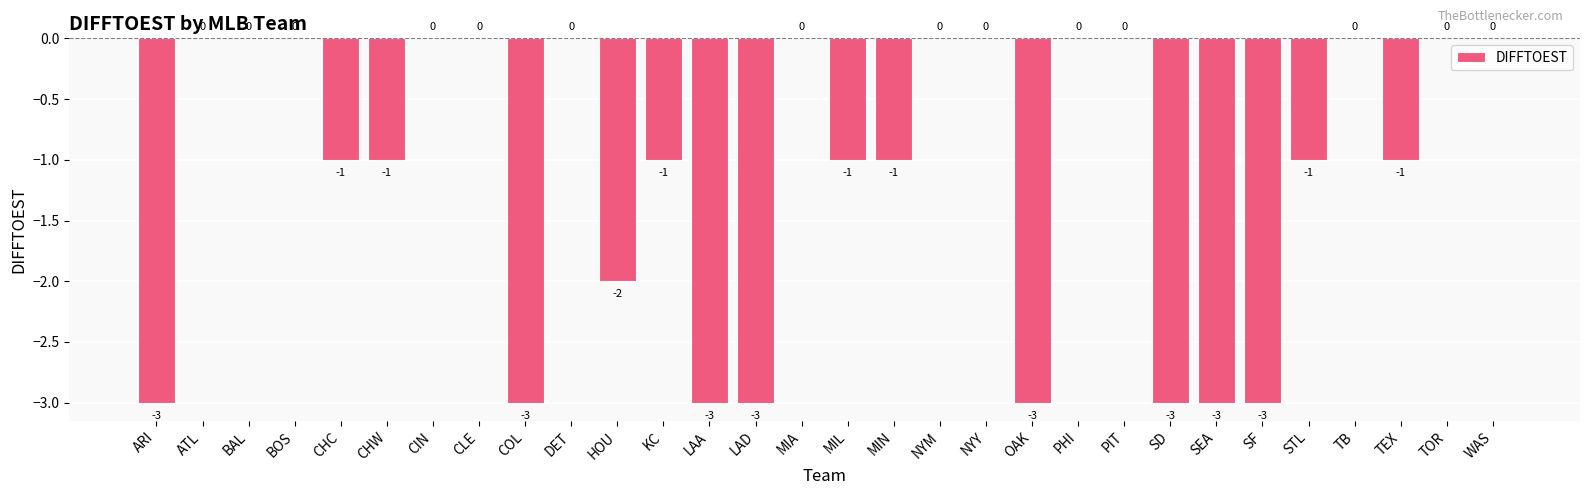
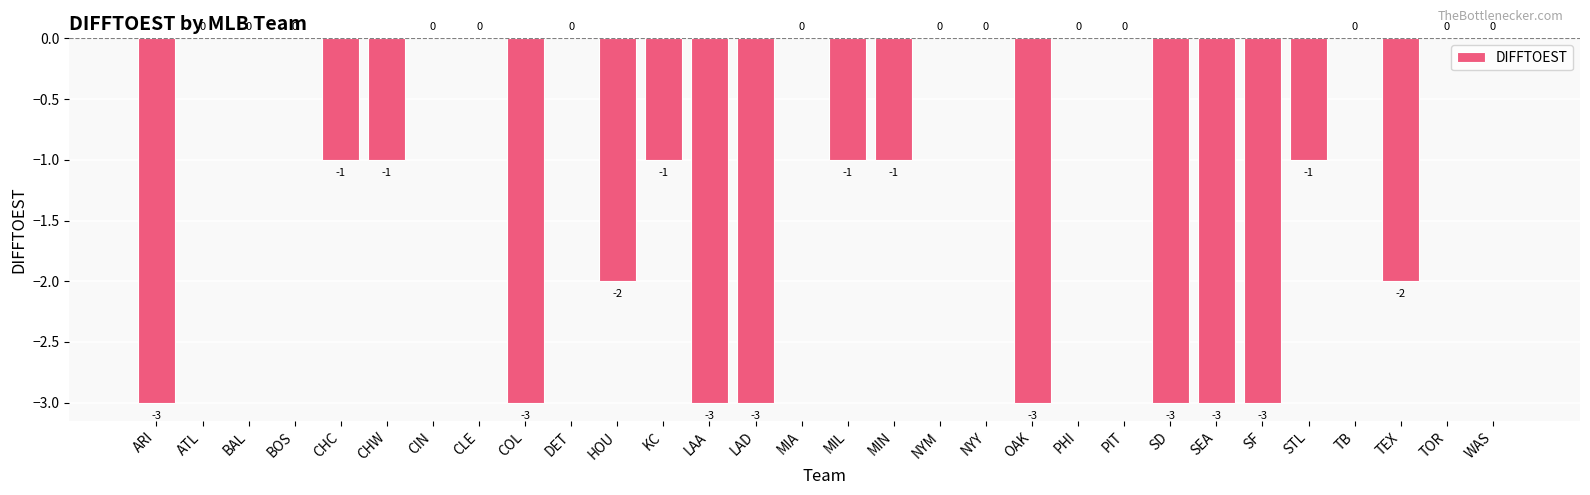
  {
    "ARI": -3,
    "ATL": 0,
    "BAL": 0,
    "BOS": 0,
    "CHC": -1,
    "CHW": -1,
    "CIN": 0,
    "CLE": 0,
    "COL": -3,
    "DET": 0,
    "HOU": -2,
    "KC": -1,
    "LAA": -3,
    "LAD": -3,
    "MIA": 0,
    "MIL": -1,
    "MIN": -1,
    "NYM": 0,
    "NYY": 0,
    "OAK": -3,
    "PHI": 0,
    "PIT": 0,
    "SD": -3,
    "SEA": -3,
    "SF": -3,
    "STL": -1,
    "TB": 0,
-   "TEX": -1,
+   "TEX": -2,
    "TOR": 0,
    "WAS": 0
  }
